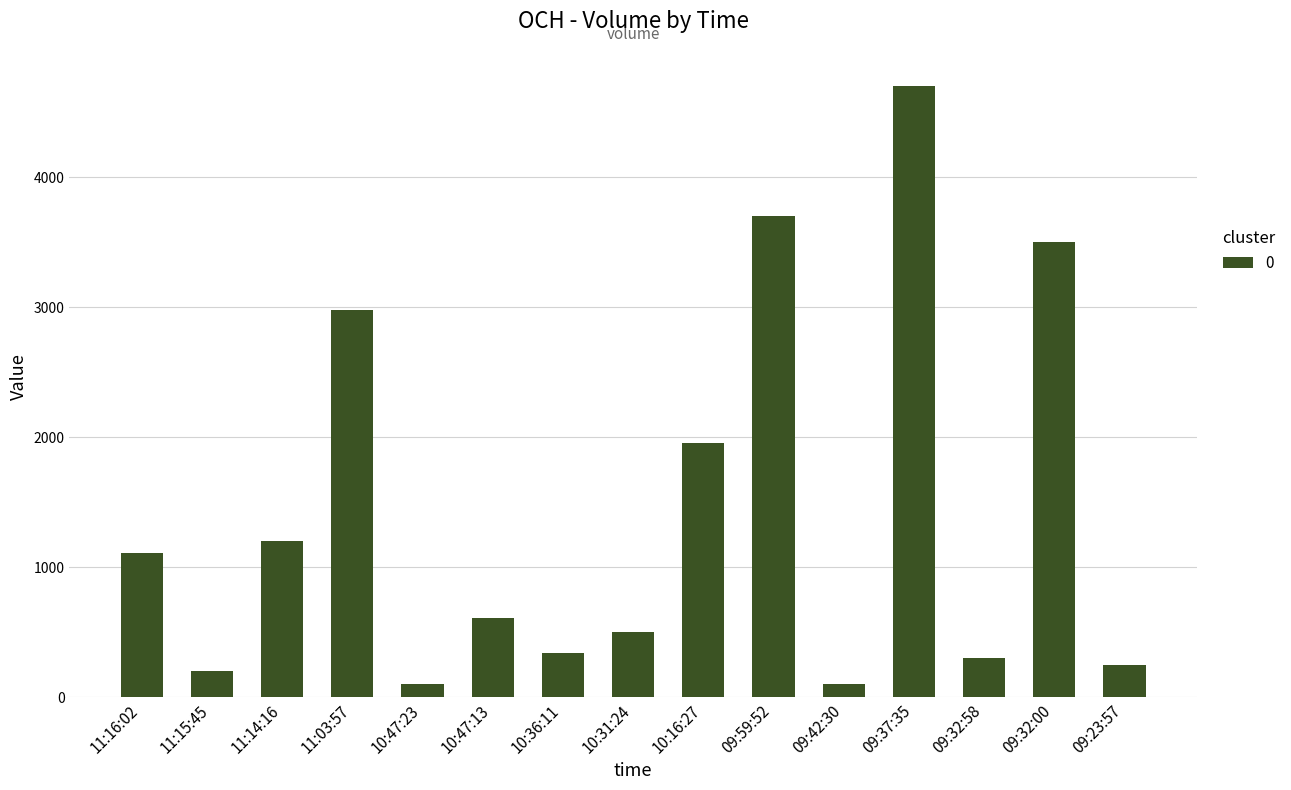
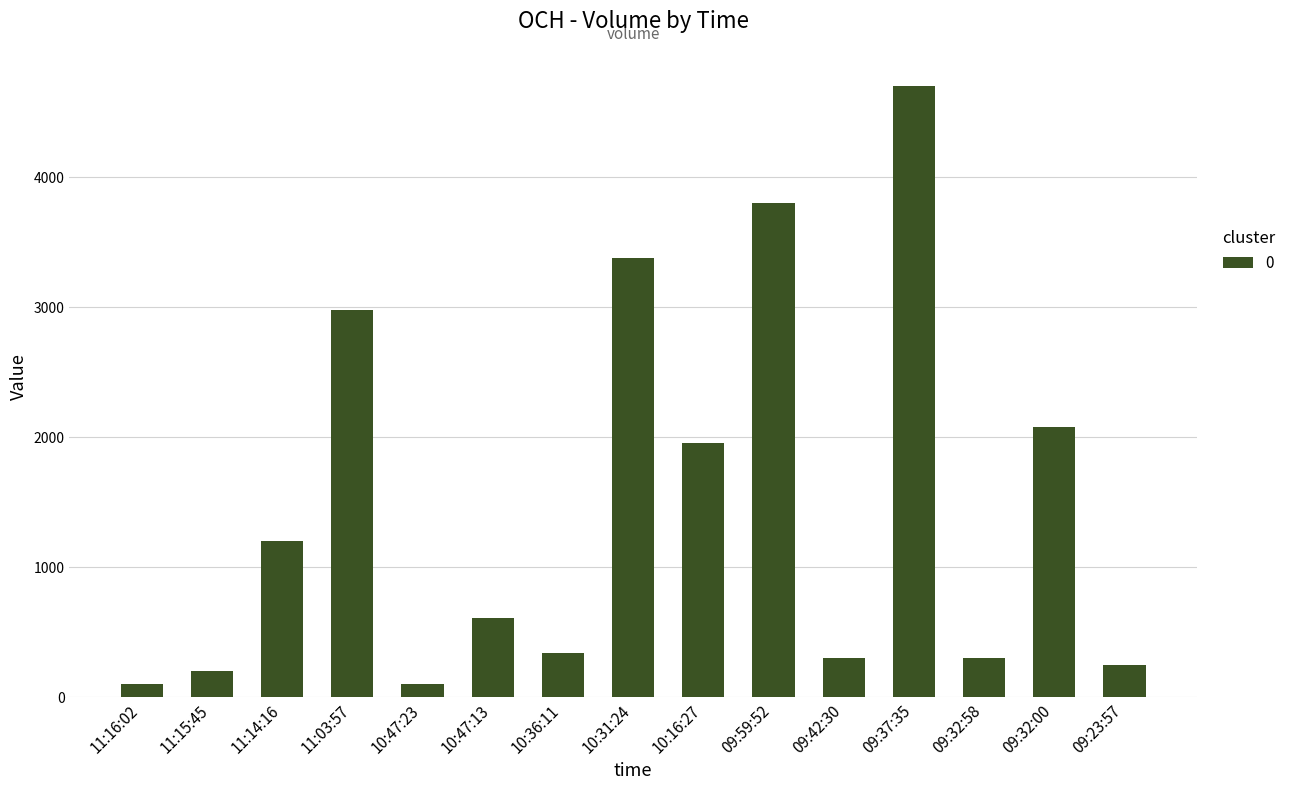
  {
-   "11:16:02": 1110,
+   "11:16:02": 100,
    "11:15:45": 200,
    "11:14:16": 1200,
    "11:03:57": 2980,
    "10:47:23": 100,
    "10:47:13": 610,
    "10:36:11": 340,
-   "10:31:24": 500,
+   "10:31:24": 3380,
    "10:16:27": 1960,
-   "09:59:52": 3700,
-   "09:42:30": 100,
+   "09:59:52": 3800,
+   "09:42:30": 300,
    "09:37:35": 4700,
    "09:32:58": 300,
-   "09:32:00": 3500,
+   "09:32:00": 2080,
    "09:23:57": 250
  }
